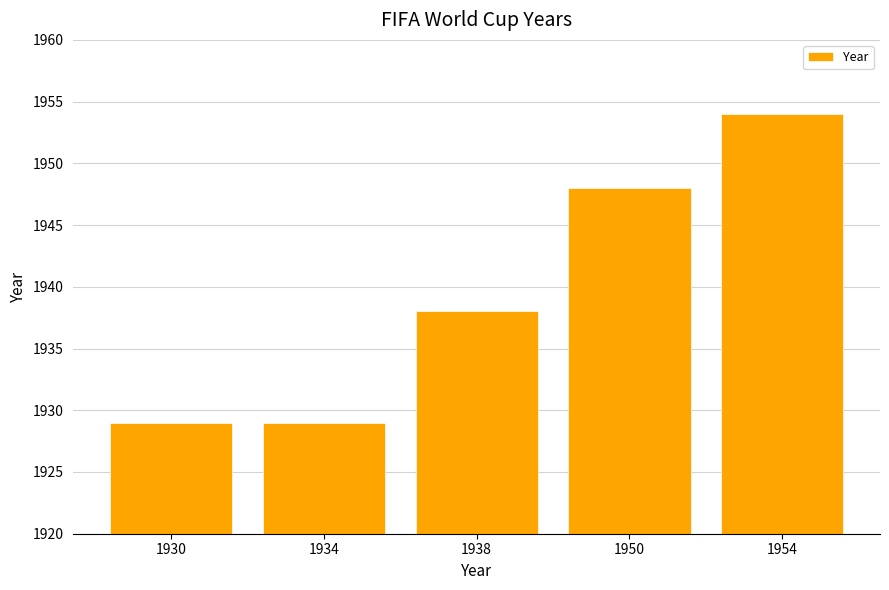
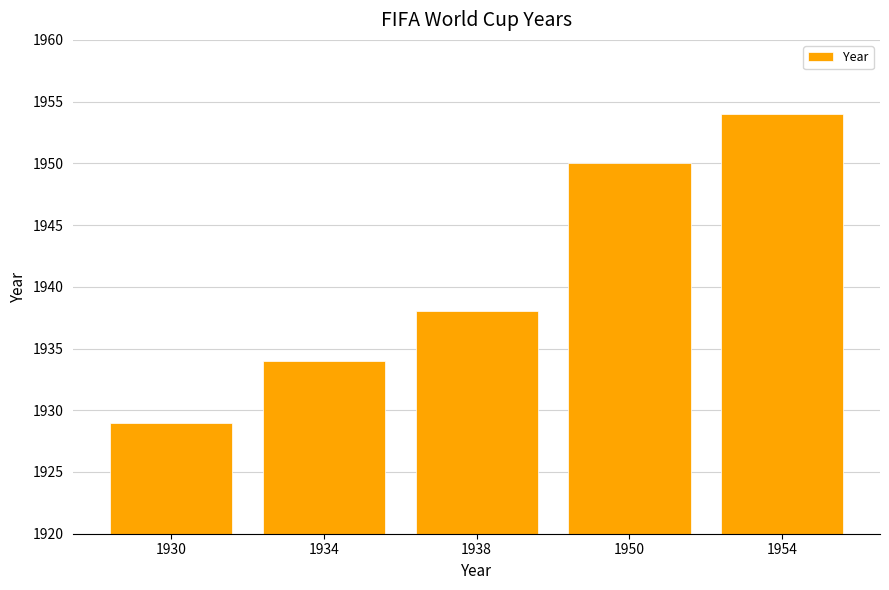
  {
    "1930": 1929,
-   "1934": 1929,
+   "1934": 1934,
    "1938": 1938,
-   "1950": 1948,
+   "1950": 1950,
    "1954": 1954
  }
